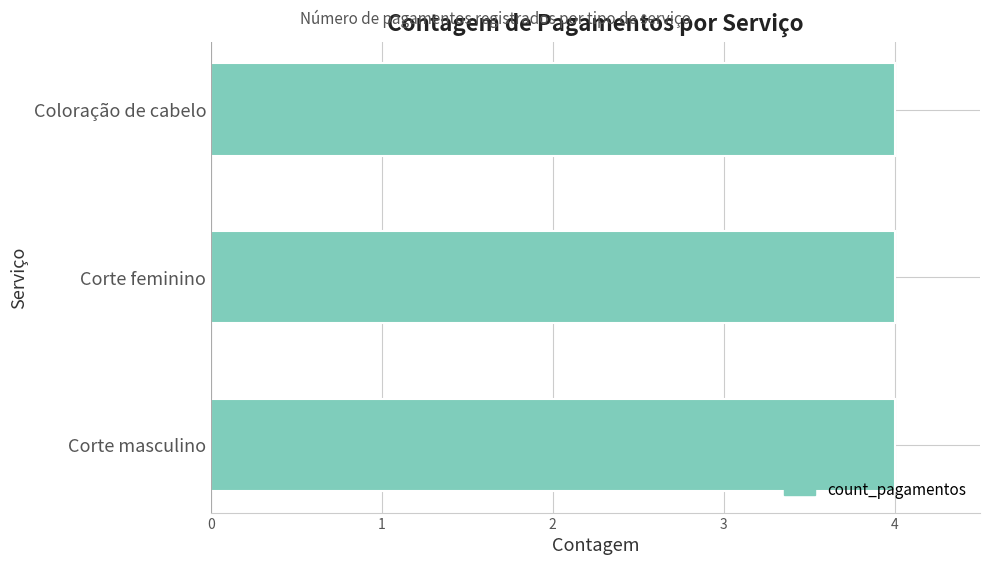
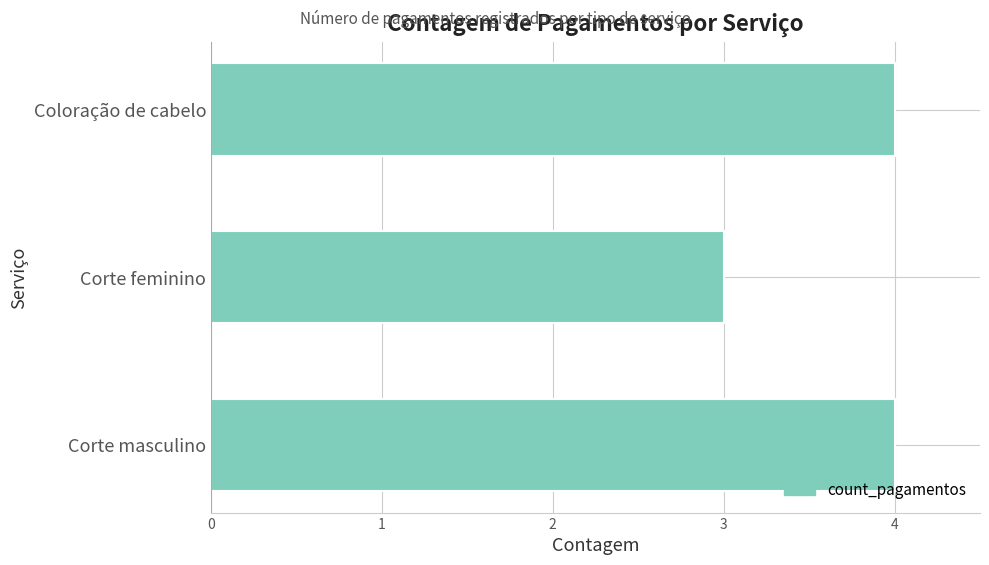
  {
    "Coloração de cabelo": 4,
-   "Corte feminino": 4,
+   "Corte feminino": 3,
    "Corte masculino": 4
  }
